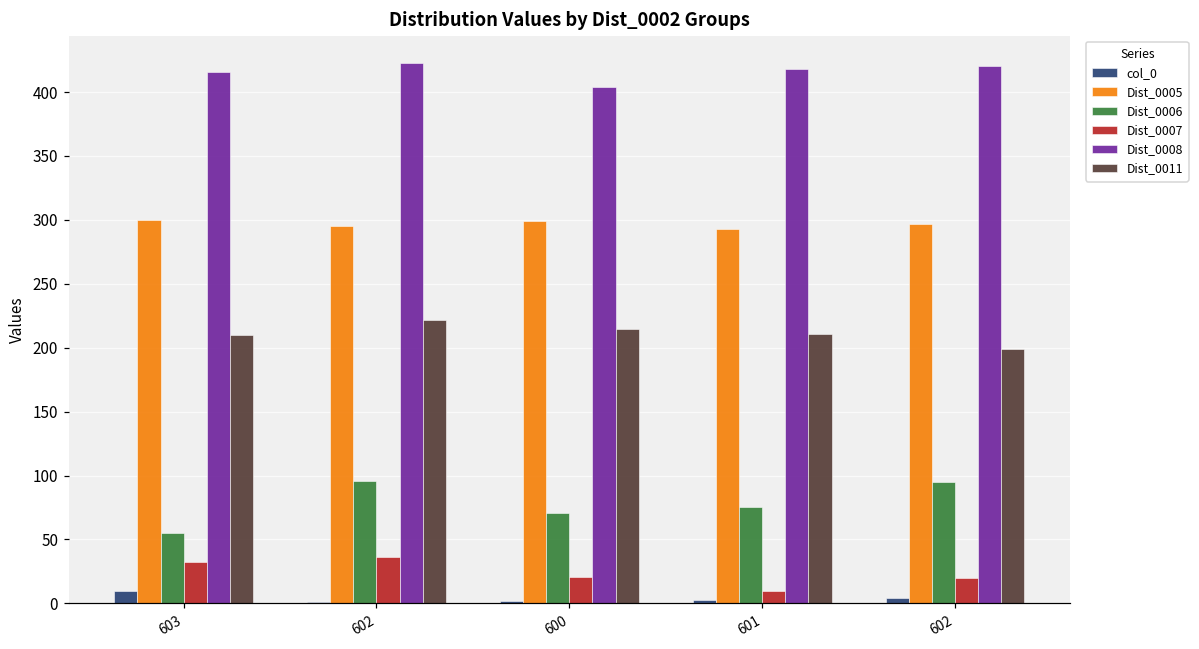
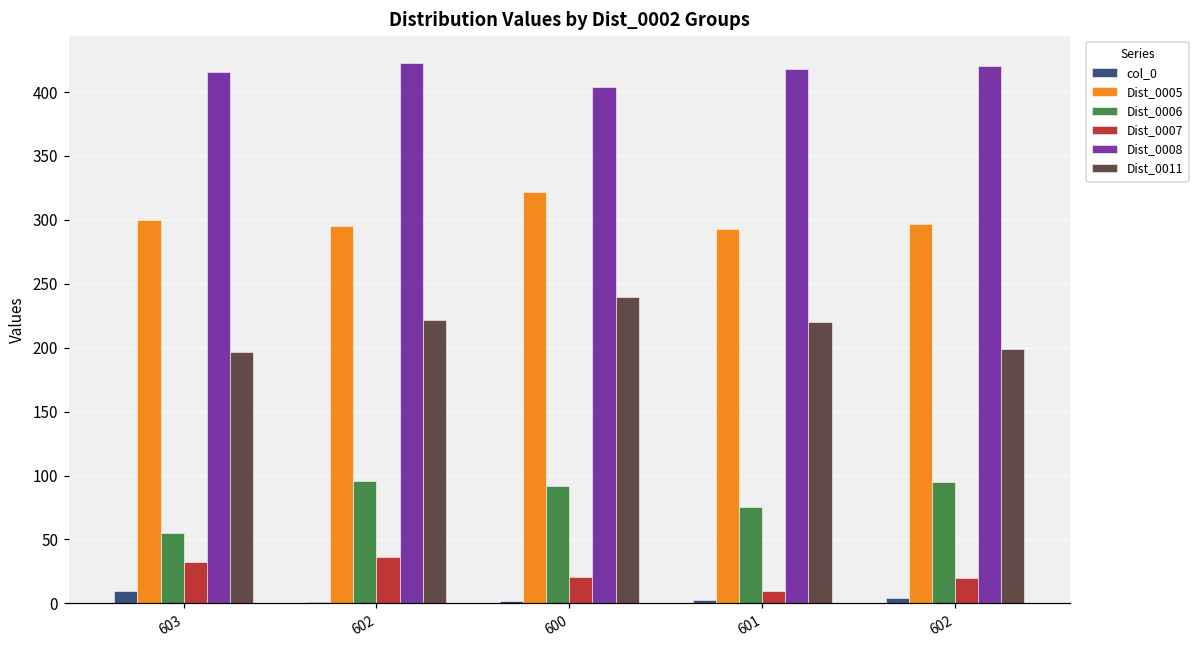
  {
    "col_0": {
      "603": 10,
      "601": 3
    },
    "Dist_0005": {
      "603": 300,
-     "600": 299,
+     "600": 322,
      "601": 293
    },
    "Dist_0006": {
      "603": 55,
-     "600": 71,
+     "600": 92,
      "601": 75
    },
    "Dist_0007": {
      "603": 32,
      "600": 21,
      "601": 10
    },
    "Dist_0008": {
      "603": 416,
      "600": 404,
      "601": 418
    },
    "Dist_0011": {
-     "603": 210,
-     "600": 215,
-     "601": 211
+     "603": 197,
+     "600": 240,
+     "601": 220
    }
  }
